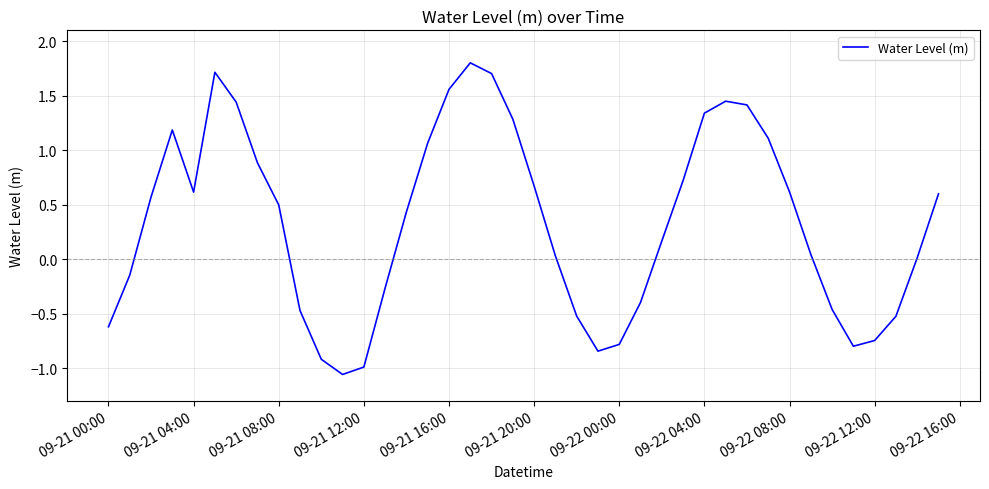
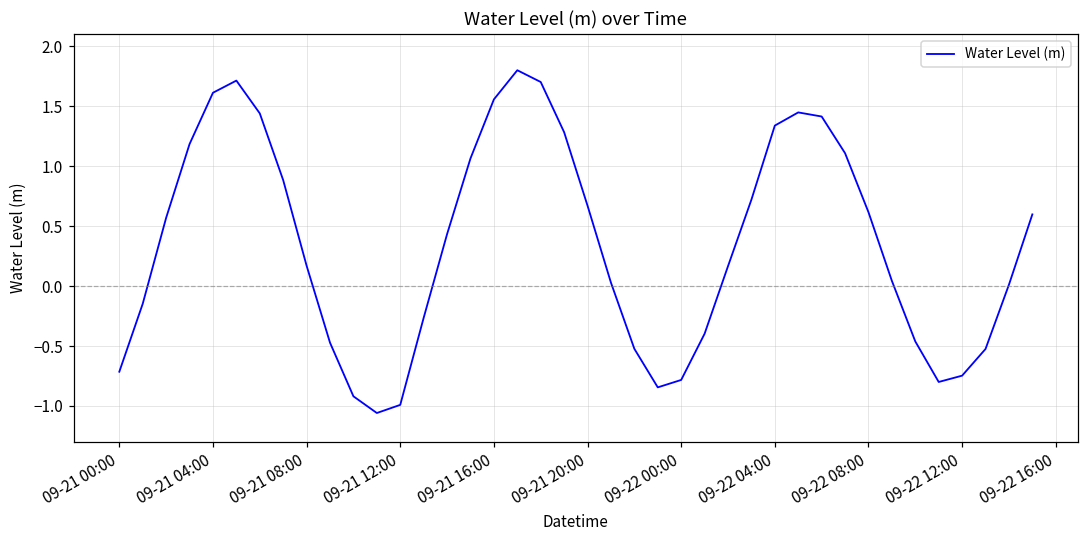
  {
-   "09-21 00:00": -0.62,
-   "09-21 04:00": 0.62,
-   "09-21 08:00": 0.50,
+   "09-21 00:00": -0.71,
+   "09-21 04:00": 1.61,
+   "09-21 08:00": 0.17,
    "09-21 12:00": -0.99,
    "09-21 16:00": 1.56,
    "09-21 20:00": 0.67,
    "09-22 00:00": -0.78,
    "09-22 04:00": 1.34,
    "09-22 08:00": 0.62,
    "09-22 12:00": -0.75
  }
